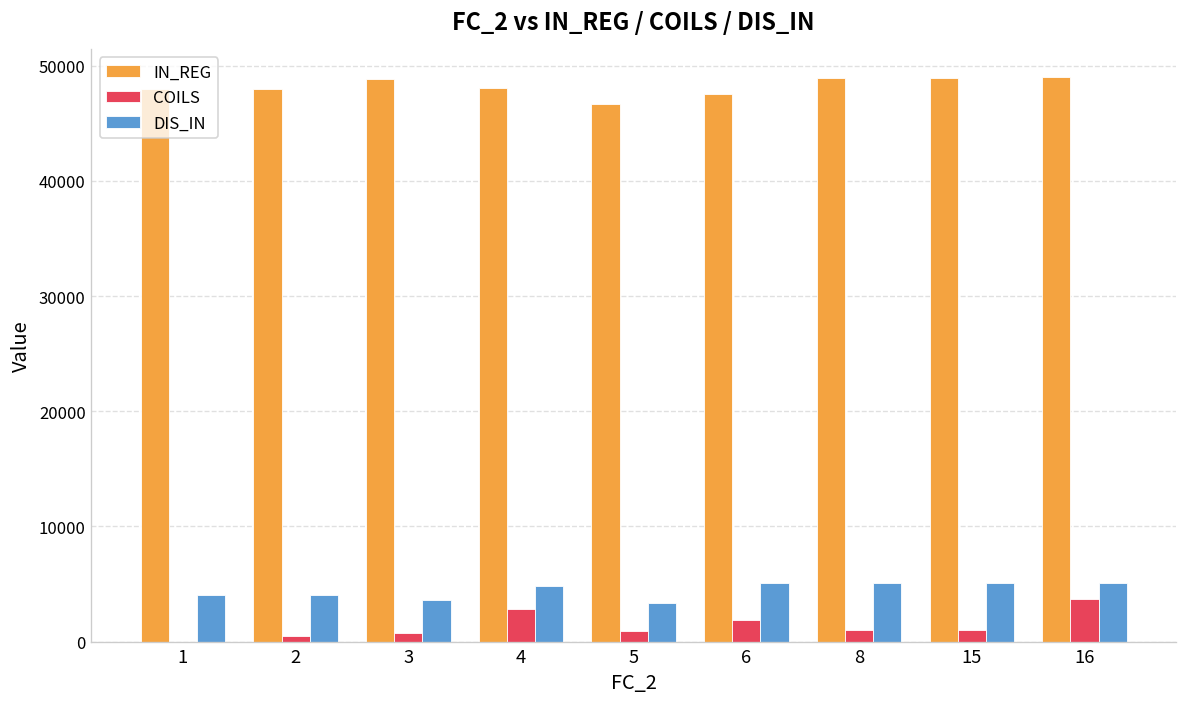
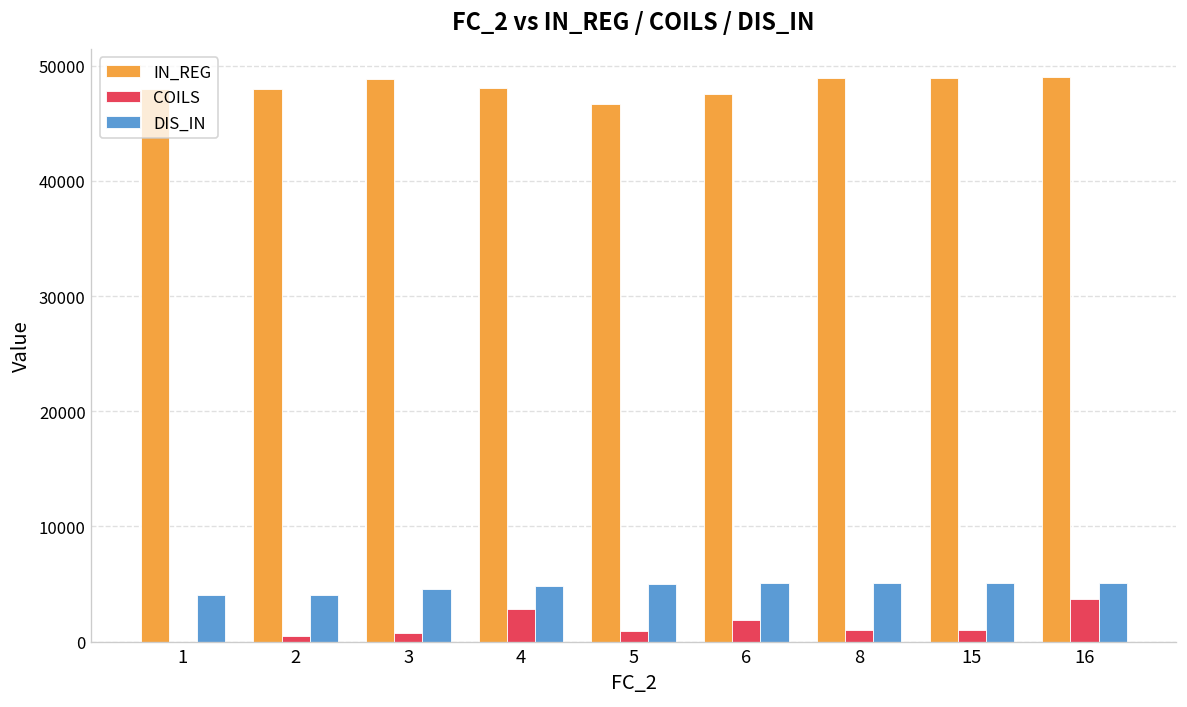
  {
    "IN_REG": {
      "2": 48000,
      "3": 49000,
      "4": 48000,
      "5": 47000,
      "6": 48000,
      "8": 49000,
      "15": 49000,
      "16": 49000
    },
    "COILS": {
      "1": 0,
      "2": 1000,
      "3": 1000,
      "4": 3000,
      "5": 1000,
      "6": 2000,
      "8": 1000,
      "15": 1000,
      "16": 4000
    },
    "DIS_IN": {
      "1": 4000,
      "2": 4000,
-     "3": 4000,
+     "3": 5000,
      "4": 5000,
-     "5": 3000,
+     "5": 5000,
      "6": 5000,
      "8": 5000,
      "15": 5000,
      "16": 5000
    }
  }
